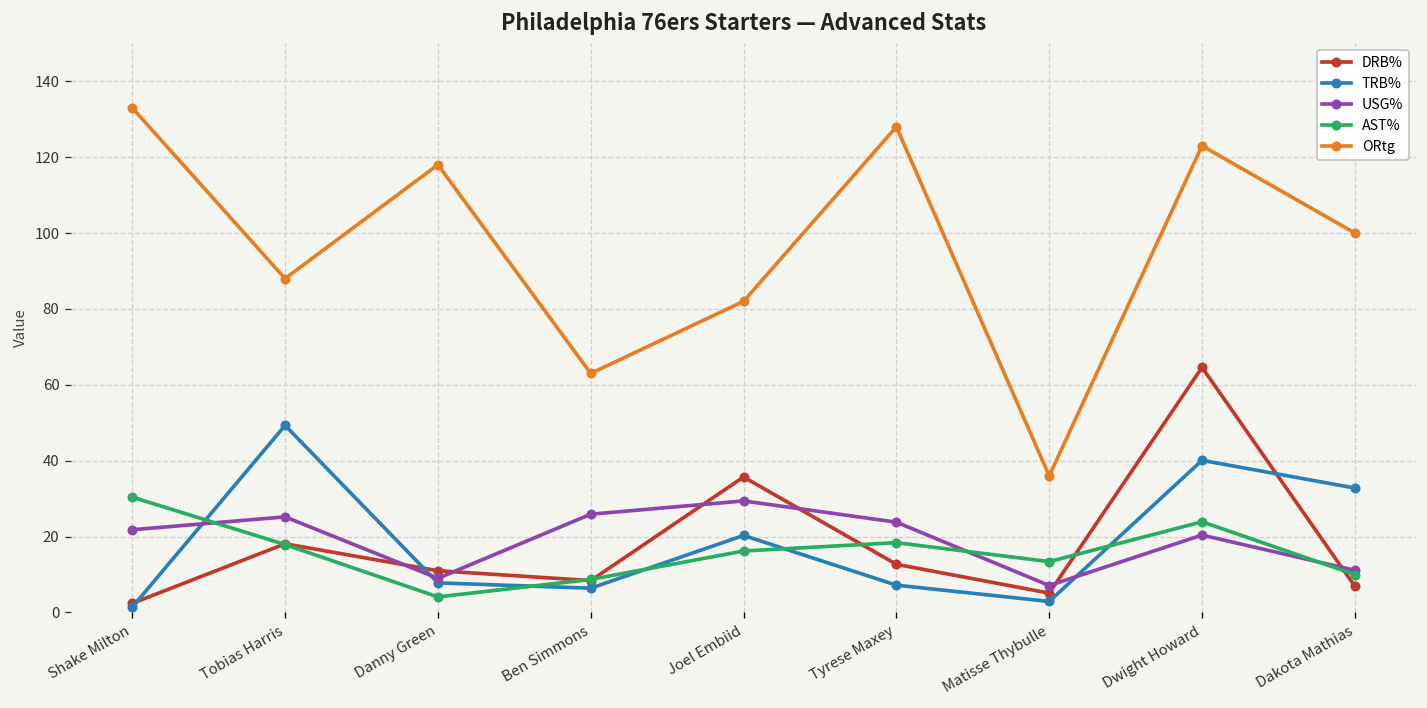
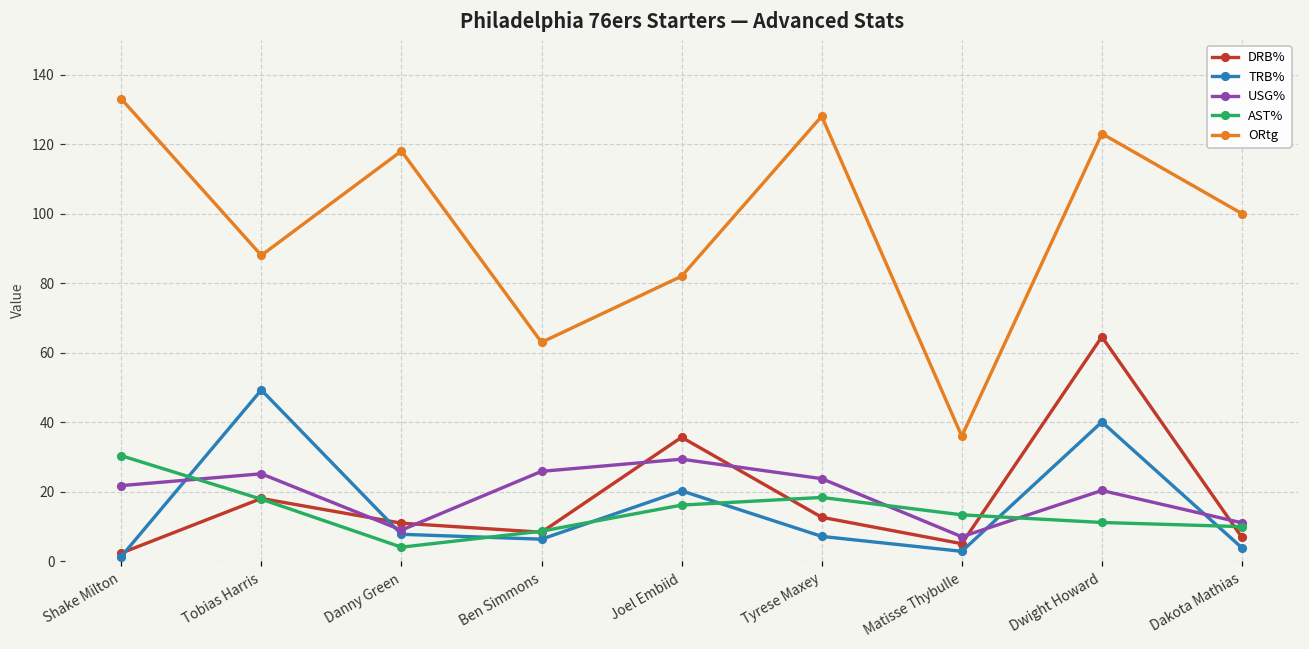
  {
    "DRB%": {
      "Shake Milton": 2,
      "Danny Green": 11,
      "Joel Embiid": 36,
      "Tyrese Maxey": 13,
      "Matisse Thybulle": 5,
      "Dwight Howard": 65,
      "Dakota Mathias": 7
    },
    "TRB%": {
      "Shake Milton": 1,
      "Tobias Harris": 49,
      "Danny Green": 8,
      "Ben Simmons": 6,
      "Joel Embiid": 20,
      "Tyrese Maxey": 7,
      "Matisse Thybulle": 3,
      "Dwight Howard": 40,
-     "Dakota Mathias": 33
+     "Dakota Mathias": 4
    },
    "USG%": {
      "Shake Milton": 22,
      "Tobias Harris": 25,
      "Danny Green": 9,
      "Ben Simmons": 26,
      "Joel Embiid": 29,
      "Tyrese Maxey": 24,
      "Matisse Thybulle": 7,
      "Dwight Howard": 20,
      "Dakota Mathias": 11
    },
    "AST%": {
      "Shake Milton": 30,
      "Danny Green": 4,
      "Joel Embiid": 16,
      "Tyrese Maxey": 18,
      "Matisse Thybulle": 13,
-     "Dwight Howard": 24,
+     "Dwight Howard": 11,
      "Dakota Mathias": 10
    },
    "ORtg": {
      "Shake Milton": 133,
      "Tobias Harris": 88,
      "Danny Green": 118,
      "Ben Simmons": 63,
      "Joel Embiid": 82,
      "Tyrese Maxey": 128,
      "Matisse Thybulle": 36,
      "Dwight Howard": 123,
      "Dakota Mathias": 100
    }
  }
